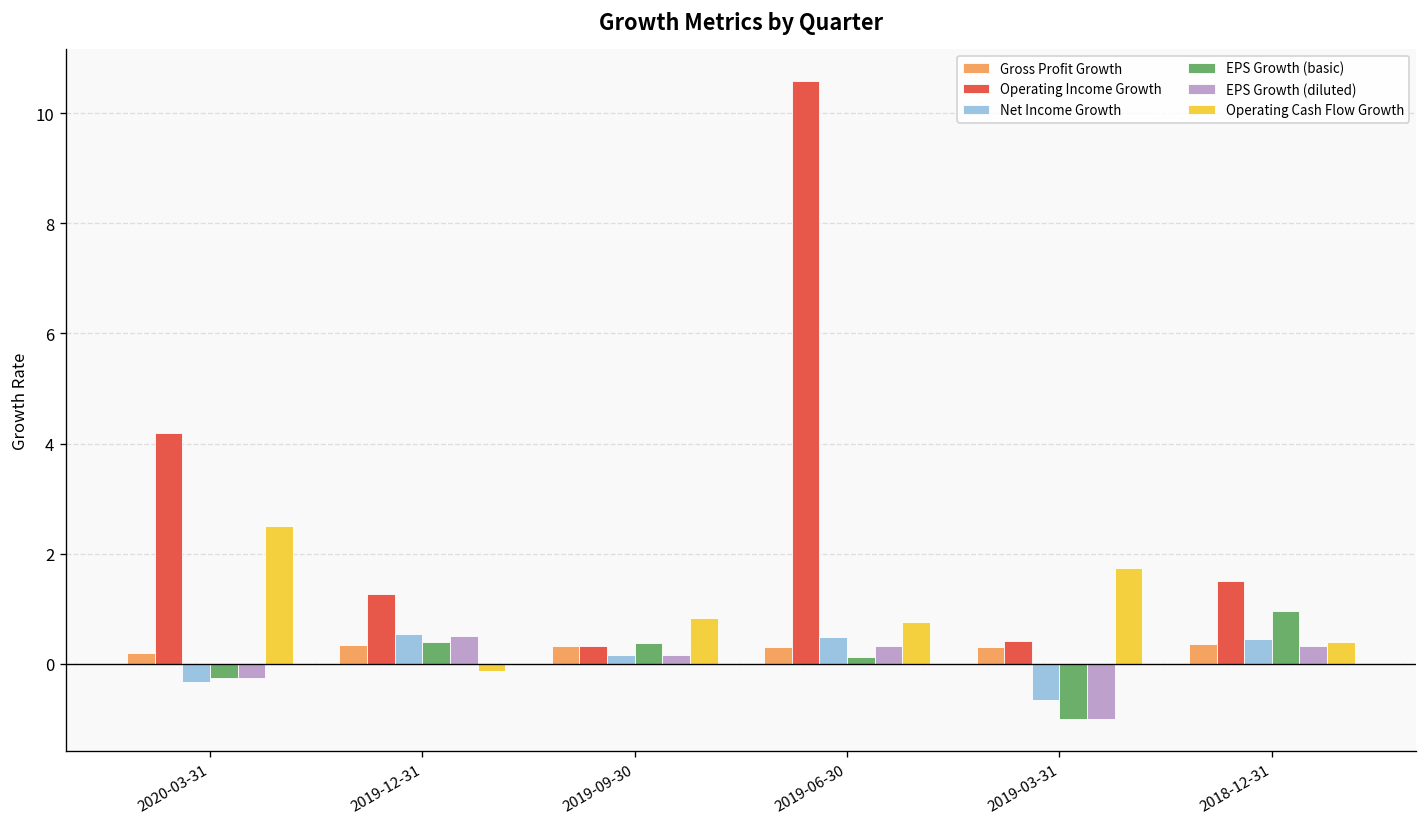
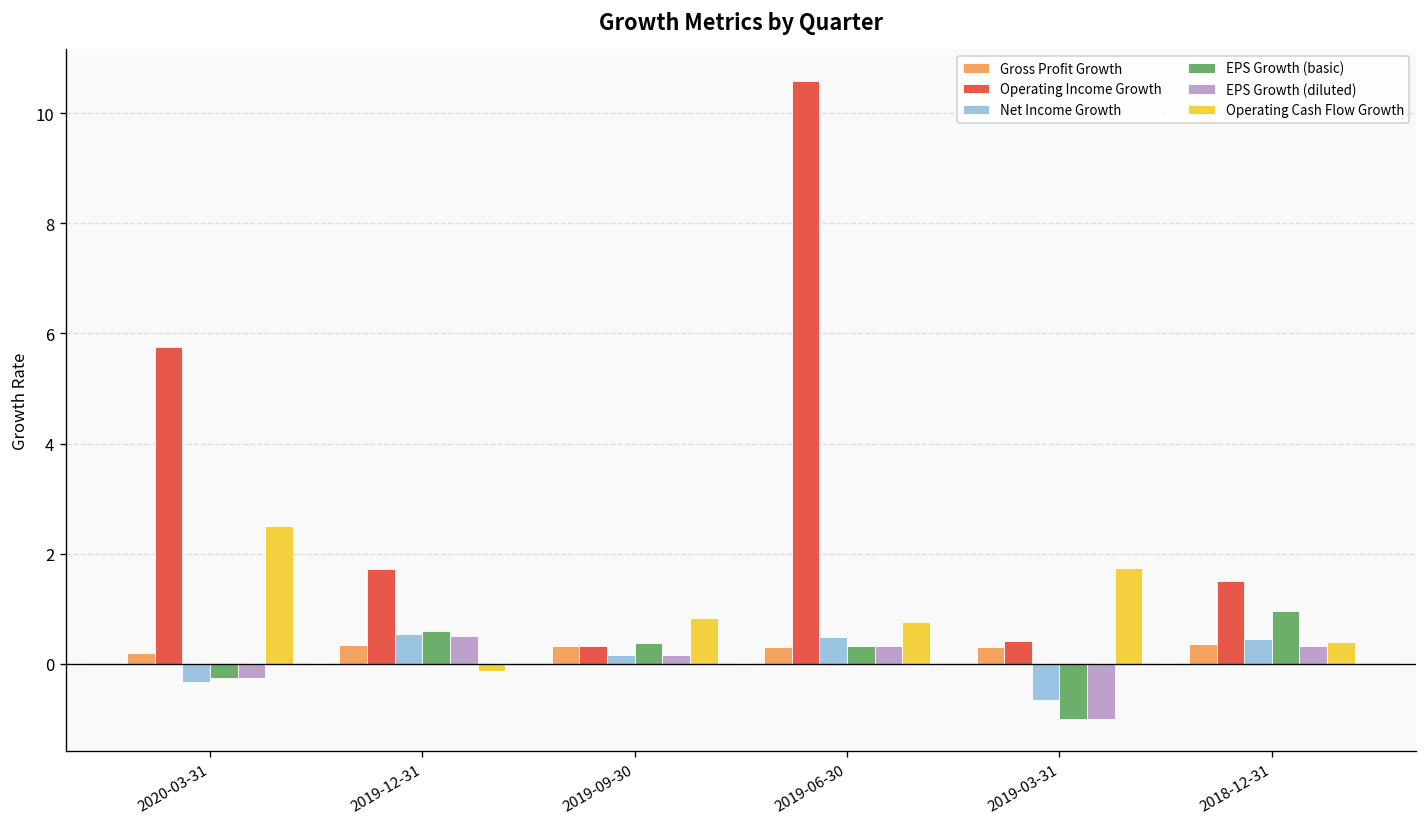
  {
    "Operating Income Growth": {
-     "2020-03-31": 4.2,
-     "2019-12-31": 1.3,
+     "2020-03-31": 5.8,
+     "2019-12-31": 1.7,
      "2019-09-30": 0.3,
      "2019-06-30": 10.6,
      "2019-03-31": 0.4,
      "2018-12-31": 1.5
    },
    "EPS Growth (basic)": {
      "2020-03-31": -0.3,
-     "2019-12-31": 0.4,
+     "2019-12-31": 0.6,
      "2019-09-30": 0.4,
-     "2019-06-30": 0.1,
+     "2019-06-30": 0.3,
      "2019-03-31": -1.0,
      "2018-12-31": 1.0
    }
  }
